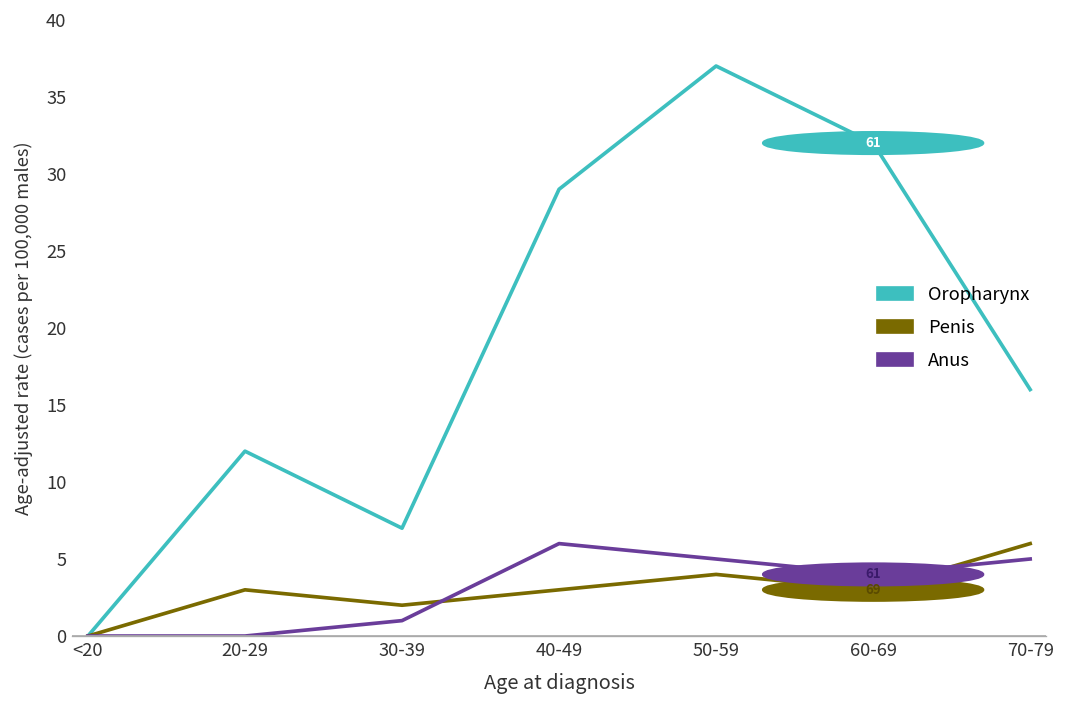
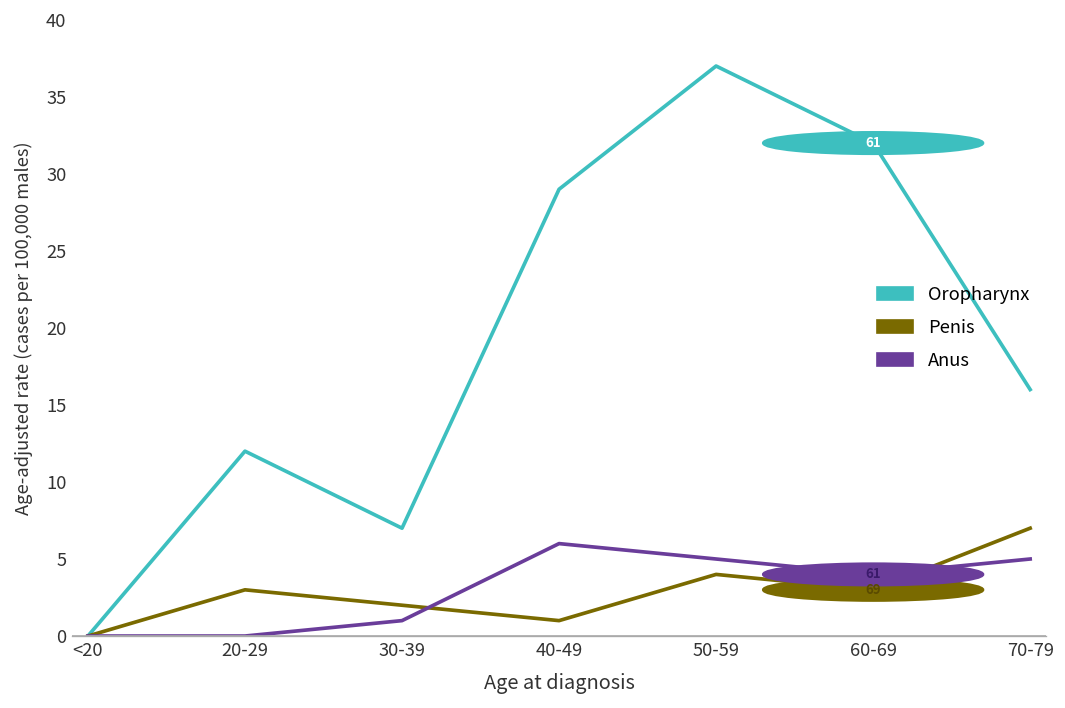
  {
    "Oropharynx": {
      "20-29": 12,
      "30-39": 7,
      "40-49": 29,
      "50-59": 37,
      "70-79": 16
    },
    "Penis": {
      "20-29": 3,
      "30-39": 2,
-     "40-49": 3,
+     "40-49": 1,
      "50-59": 4,
-     "70-79": 6
+     "70-79": 7
    },
    "Anus": {
      "20-29": 0,
      "30-39": 1,
      "40-49": 6,
      "50-59": 5,
      "70-79": 5
    }
  }
